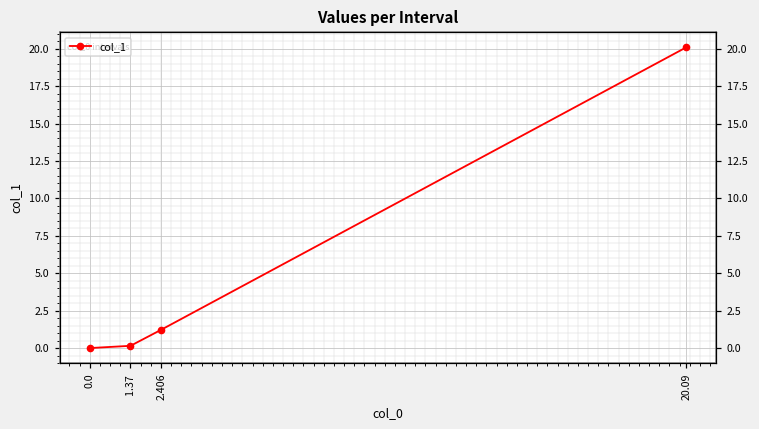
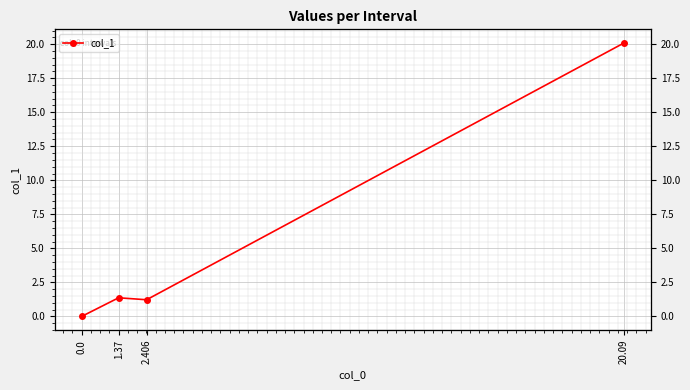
  {
    "0.0": 0.0,
-   "1.37": 0.2,
+   "1.37": 1.4,
    "2.406": 1.2,
    "20.09": 20.1
  }
